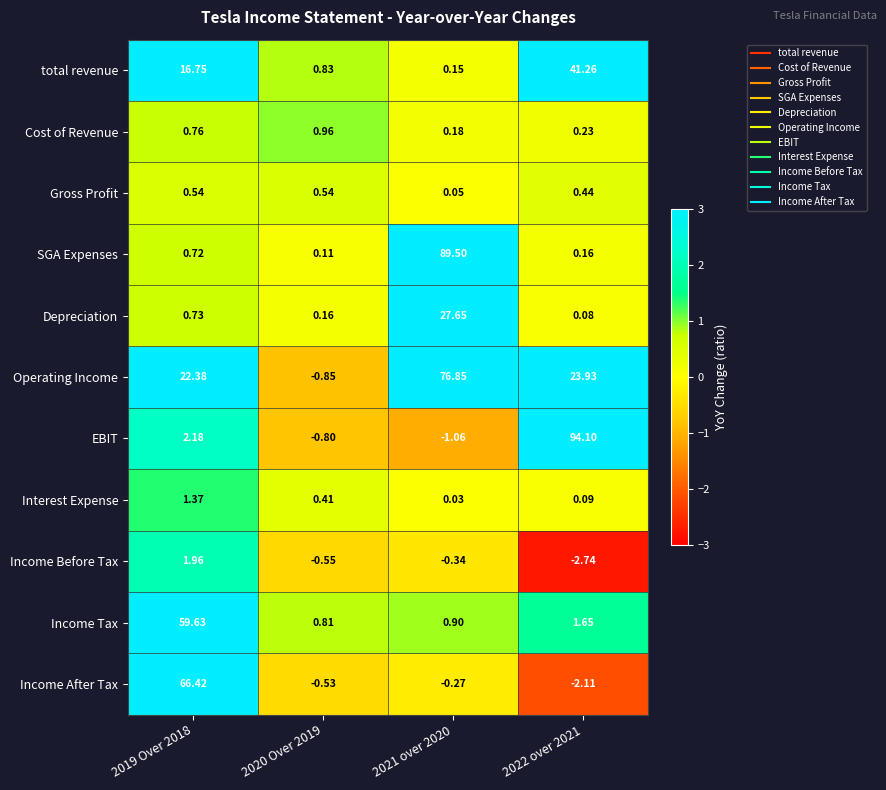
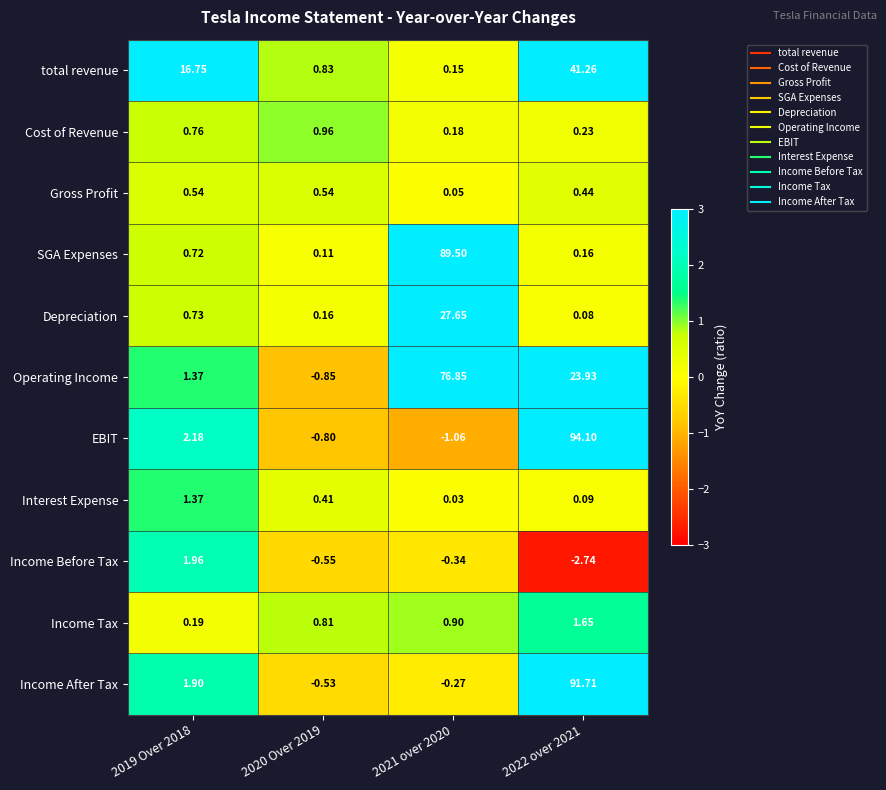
  {
    "total revenue": {
      "2019 Over 2018": 16.75,
      "2020 Over 2019": 0.83,
      "2021 over 2020": 0.15,
      "2022 over 2021": 41.26
    },
    "Cost of Revenue": {
      "2019 Over 2018": 0.76,
      "2020 Over 2019": 0.96,
      "2021 over 2020": 0.18,
      "2022 over 2021": 0.23
    },
    "Gross Profit": {
      "2019 Over 2018": 0.54,
      "2020 Over 2019": 0.54,
      "2021 over 2020": 0.05,
      "2022 over 2021": 0.44
    },
    "SGA Expenses": {
      "2019 Over 2018": 0.72,
      "2020 Over 2019": 0.11,
      "2021 over 2020": 89.50,
      "2022 over 2021": 0.16
    },
    "Depreciation": {
      "2019 Over 2018": 0.73,
      "2020 Over 2019": 0.16,
      "2021 over 2020": 27.65,
      "2022 over 2021": 0.08
    },
    "Operating Income": {
-     "2019 Over 2018": 22.38,
+     "2019 Over 2018": 1.37,
      "2020 Over 2019": -0.85,
      "2021 over 2020": 76.85,
      "2022 over 2021": 23.93
    },
    "EBIT": {
      "2019 Over 2018": 2.18,
      "2020 Over 2019": -0.80,
      "2021 over 2020": -1.06,
      "2022 over 2021": 94.10
    },
    "Interest Expense": {
      "2019 Over 2018": 1.37,
      "2020 Over 2019": 0.41,
      "2021 over 2020": 0.03,
      "2022 over 2021": 0.09
    },
    "Income Before Tax": {
      "2019 Over 2018": 1.96,
      "2020 Over 2019": -0.55,
      "2021 over 2020": -0.34,
      "2022 over 2021": -2.74
    },
    "Income Tax": {
-     "2019 Over 2018": 59.63,
+     "2019 Over 2018": 0.19,
      "2020 Over 2019": 0.81,
      "2021 over 2020": 0.90,
      "2022 over 2021": 1.65
    },
    "Income After Tax": {
-     "2019 Over 2018": 66.42,
+     "2019 Over 2018": 1.90,
      "2020 Over 2019": -0.53,
      "2021 over 2020": -0.27,
-     "2022 over 2021": -2.11
+     "2022 over 2021": 91.71
    }
  }
